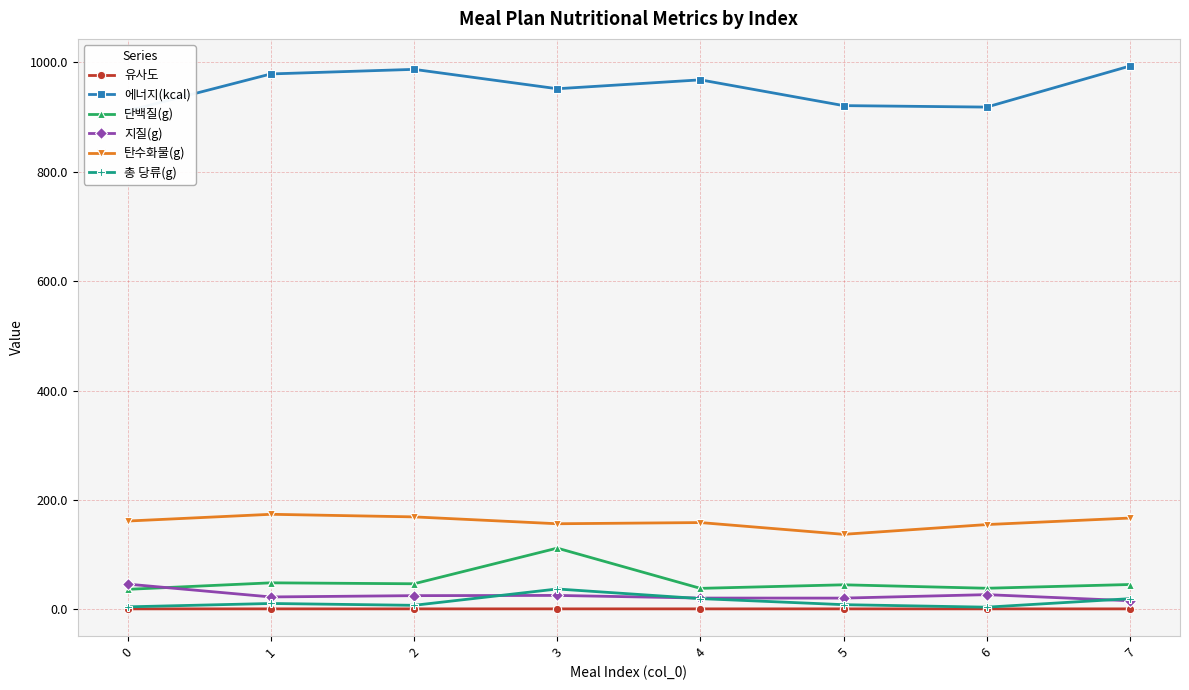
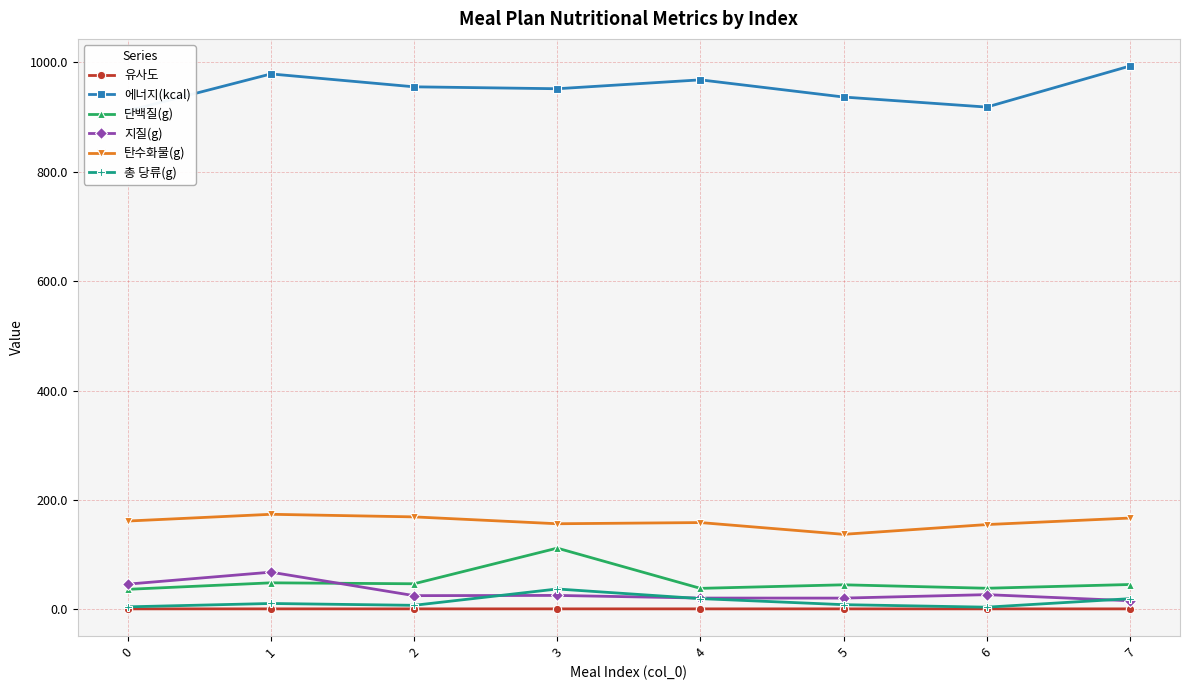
  {
    "유사도": {
      "1": 0,
      "2": 0,
      "3": 0,
      "4": 0,
      "5": 0,
      "7": 0
    },
    "에너지(kcal)": {
      "1": 980,
-     "2": 990,
+     "2": 960,
      "3": 950,
      "4": 970,
-     "5": 920,
+     "5": 940,
      "6": 920,
      "7": 990
    },
    "지질(g)": {
      "0": 50,
-     "1": 20,
+     "1": 70,
      "2": 30,
      "3": 30,
      "5": 20,
      "6": 30
    },
    "탄수화물(g)": {
      "0": 160,
      "1": 170,
      "2": 170,
      "3": 160,
      "4": 160,
      "5": 140,
      "6": 160,
      "7": 170
    }
  }
